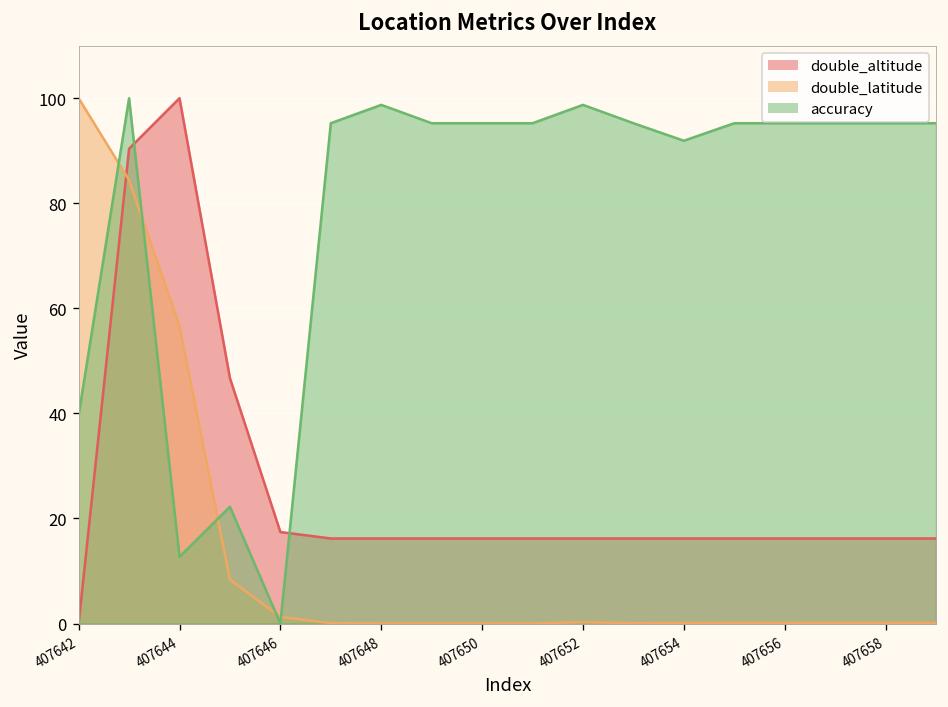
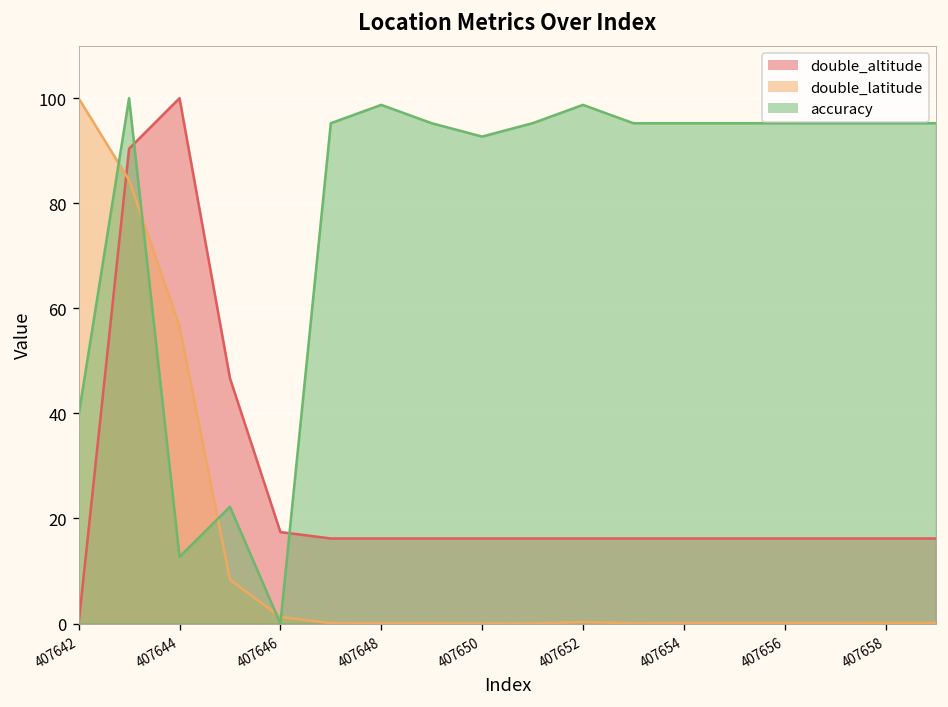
  {
    "accuracy": {
      "407642": 40,
      "407644": 13,
      "407646": 0,
      "407648": 99,
-     "407650": 95,
+     "407650": 93,
      "407652": 99,
-     "407654": 92
+     "407654": 95
    }
  }
